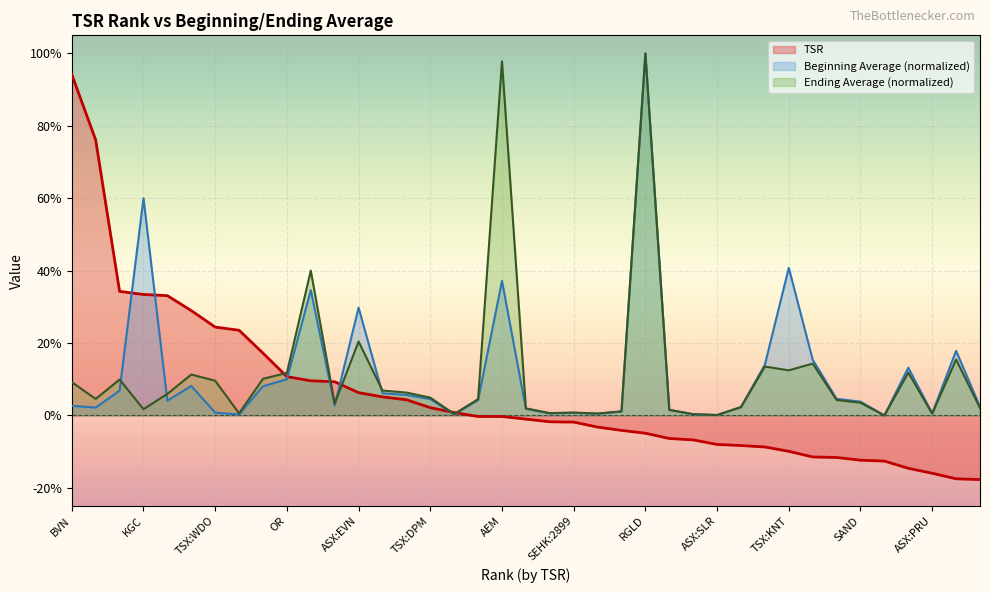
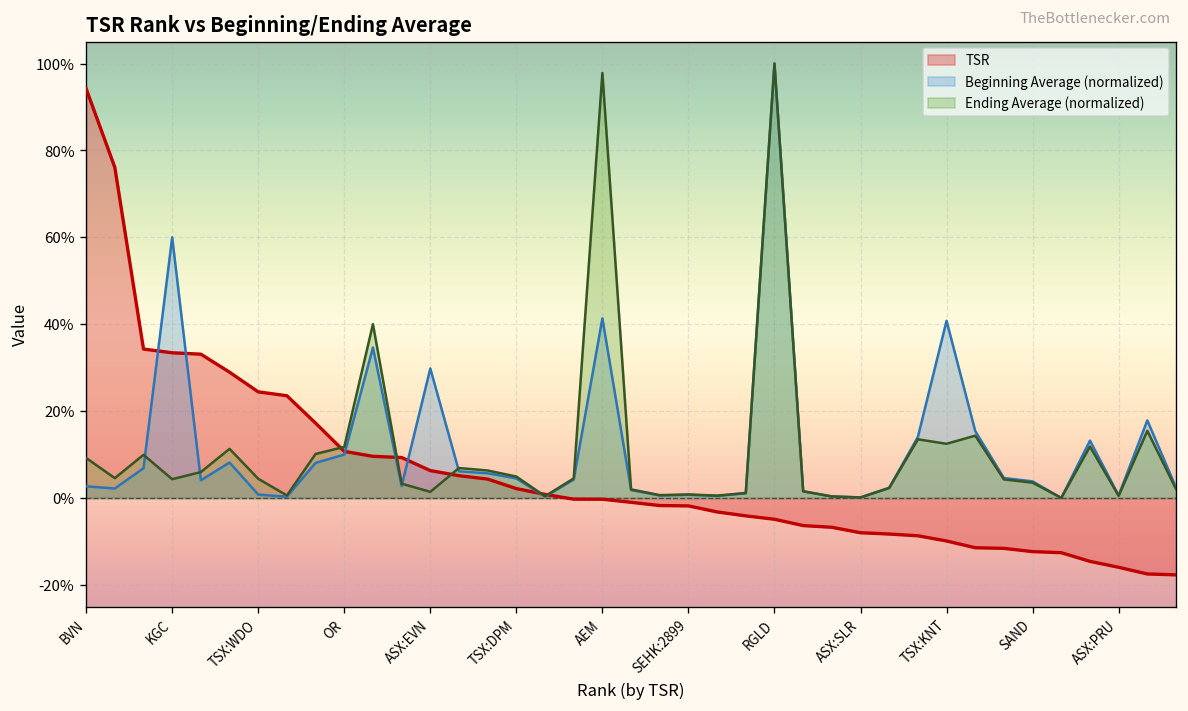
  {
    "Beginning Average (normalized)": {
      "BVN": "3%",
      "KGC": "60%",
      "TSX:WDO": "1%",
      "OR": "10%",
      "ASX:EVN": "30%",
-     "AEM": "37%",
+     "AEM": "41%",
      "TSX:KNT": "41%"
    },
    "Ending Average (normalized)": {
      "BVN": "9%",
-     "KGC": "2%",
-     "TSX:WDO": "10%",
+     "KGC": "4%",
+     "TSX:WDO": "4%",
      "OR": "12%",
-     "ASX:EVN": "20%",
+     "ASX:EVN": "1%",
      "AEM": "98%",
      "TSX:KNT": "12%"
    }
  }
